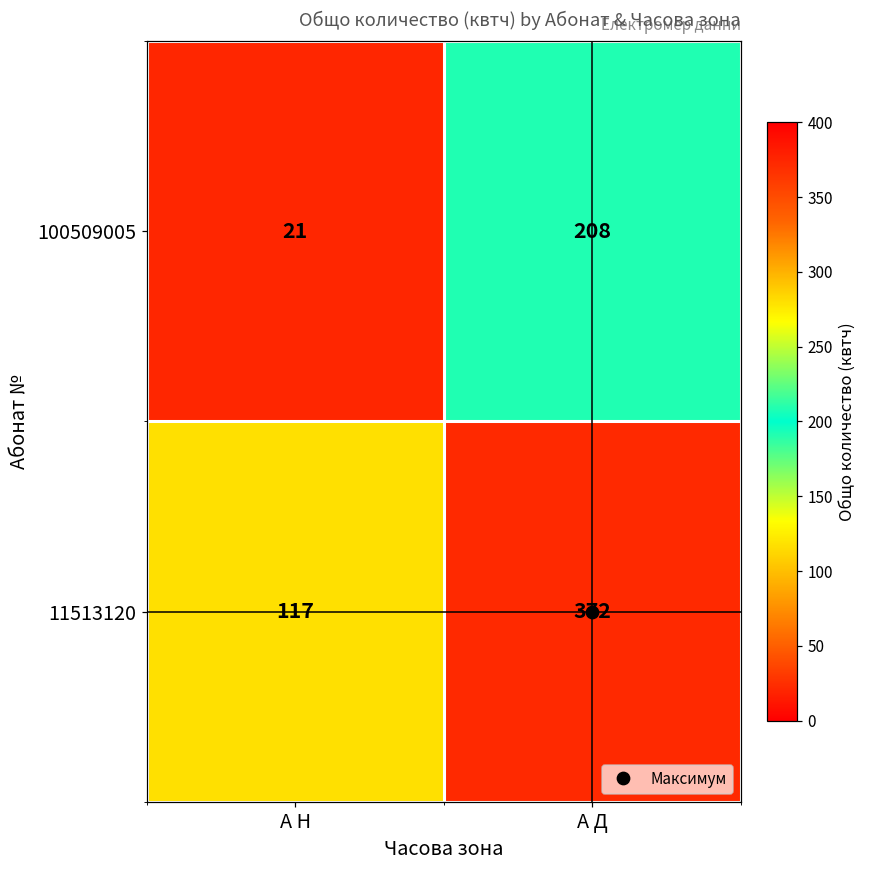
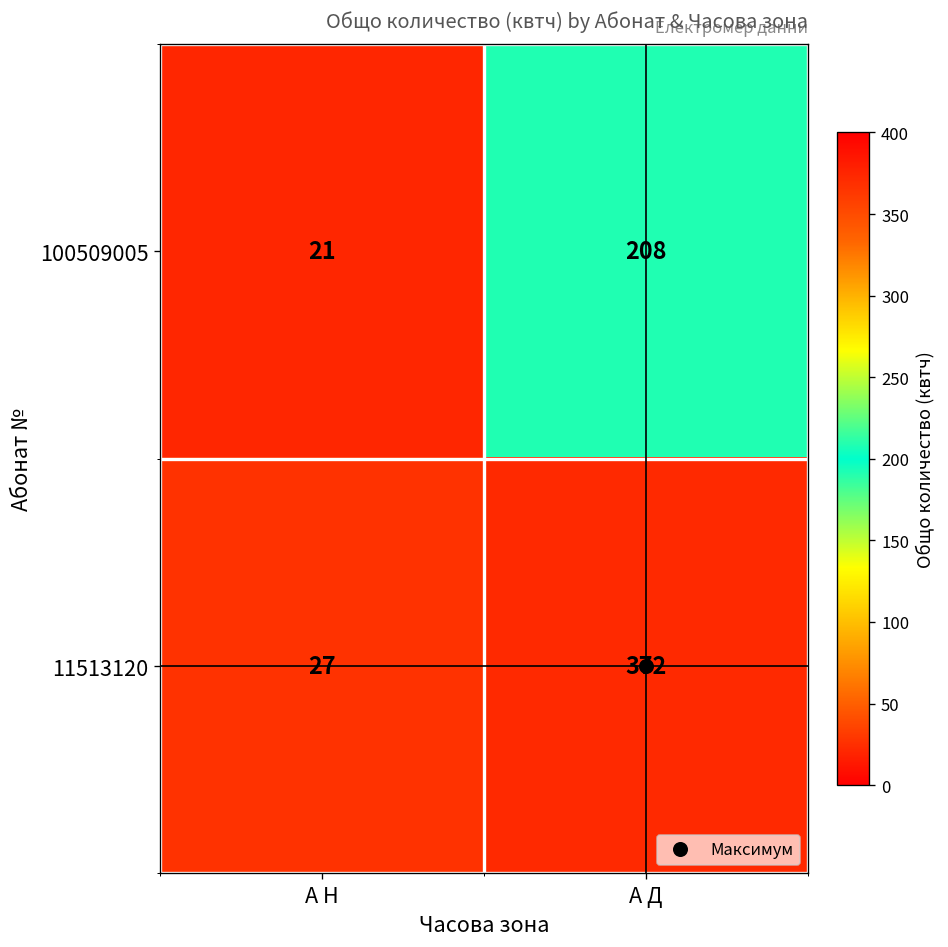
  {
    "100509005": {
      "А Н": 21,
      "А Д": 208
    },
    "11513120": {
-     "А Н": 117
+     "А Н": 27
    }
  }
